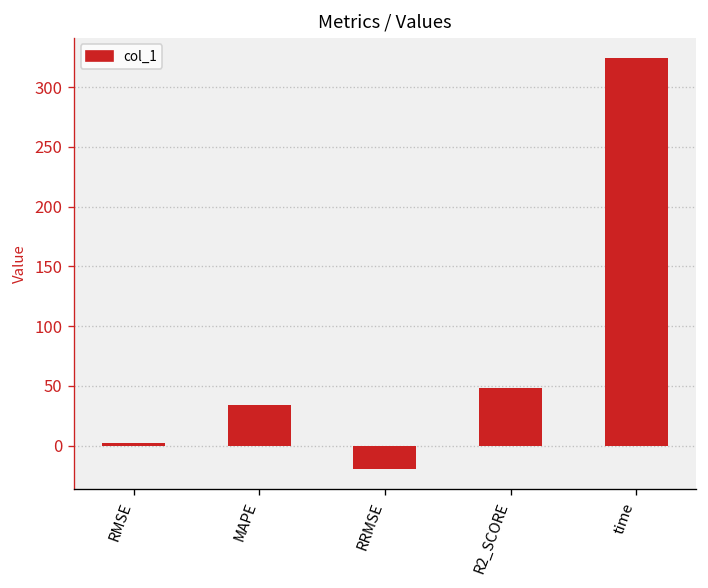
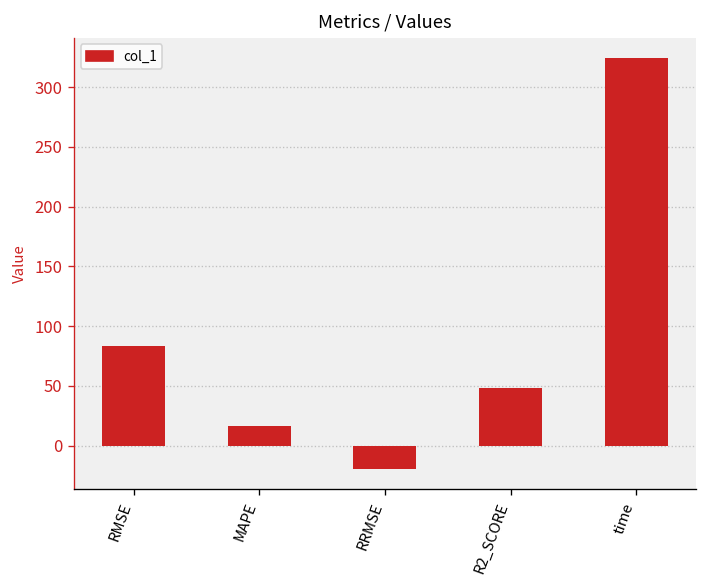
  {
-   "RMSE": 0,
-   "MAPE": 30,
+   "RMSE": 80,
+   "MAPE": 20,
    "RRMSE": -20,
    "R2_SCORE": 50,
    "time": 320
  }
